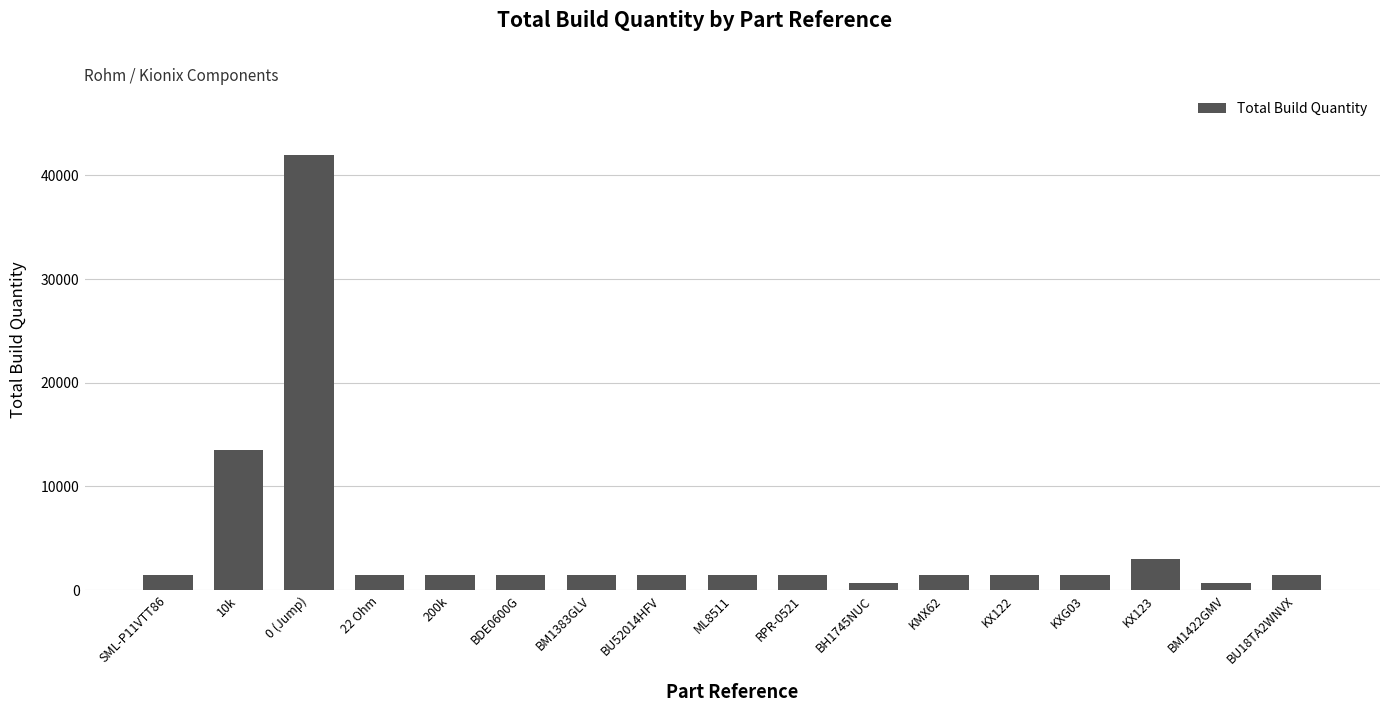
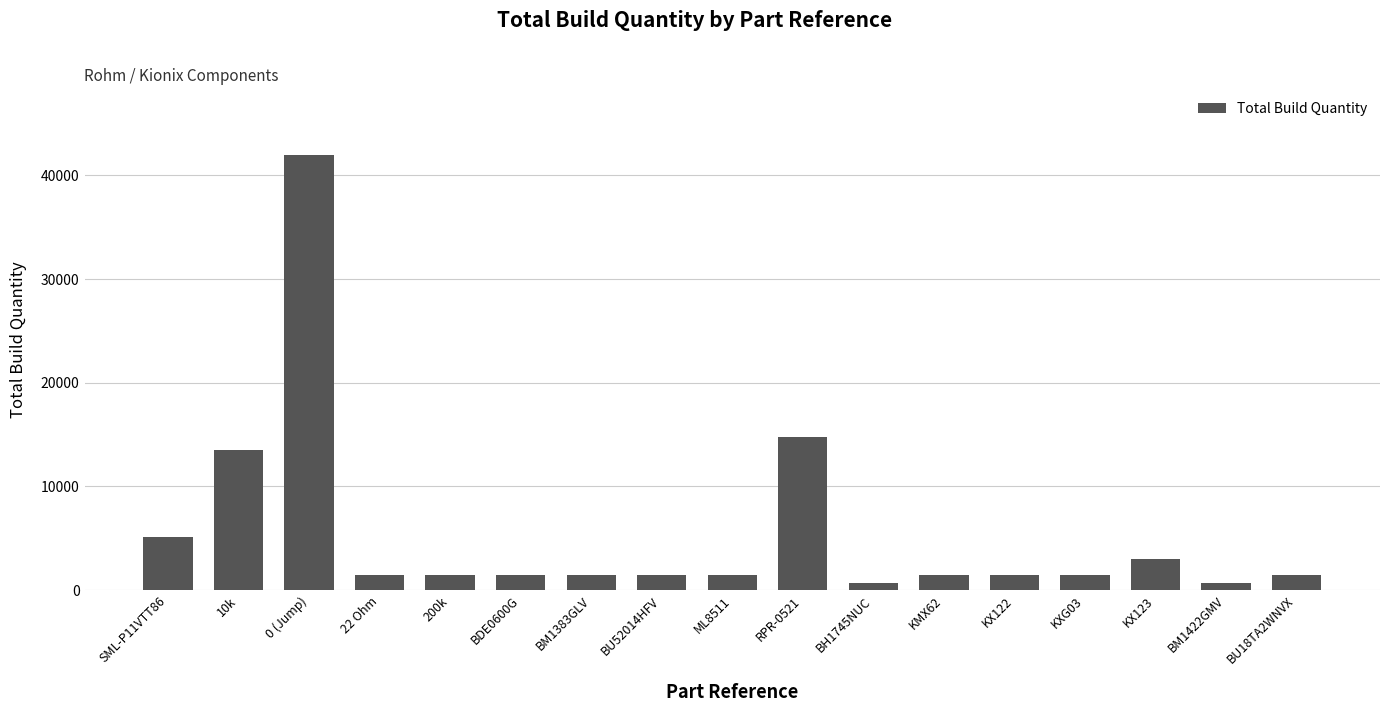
  {
-   "SML-P11VTT86": 1500,
+   "SML-P11VTT86": 5100,
    "10k": 13500,
    "0 (Jump)": 42000,
    "22 Ohm": 1500,
    "200k": 1500,
    "BDE0600G": 1500,
    "BM1383GLV": 1500,
    "BU52014HFV": 1500,
    "ML8511": 1500,
-   "RPR-0521": 1500,
+   "RPR-0521": 14800,
    "BH1745NUC": 700,
    "KMX62": 1500,
    "KX122": 1500,
    "KXG03": 1500,
    "KX123": 3000,
    "BM1422GMV": 700,
    "BU18TA2WNVX": 1500
  }
